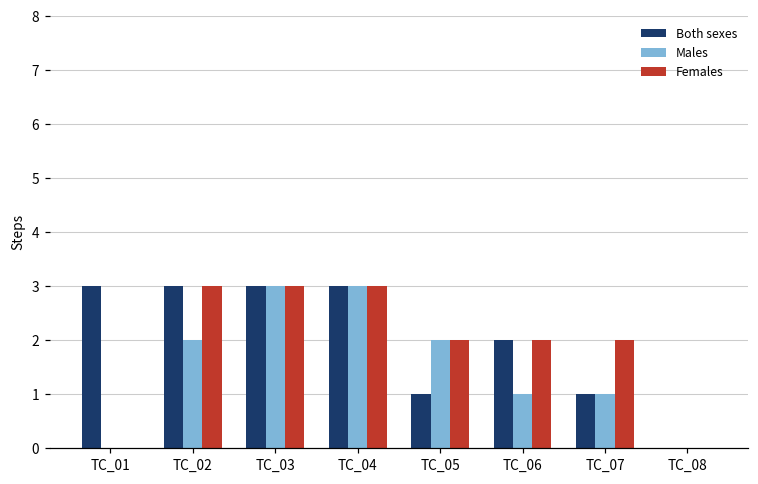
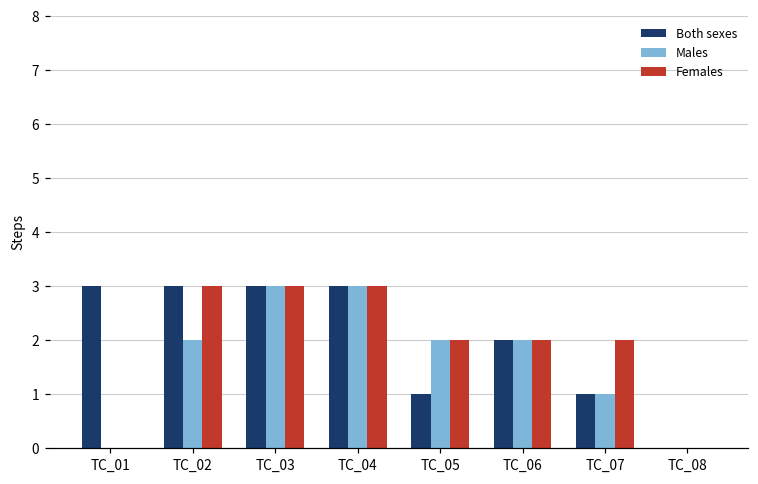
  {
    "Both sexes": {
      "TC_01": 3,
      "TC_02": 3,
      "TC_03": 3,
      "TC_04": 3,
      "TC_05": 1,
      "TC_06": 2,
      "TC_07": 1,
      "TC_08": 0
    },
    "Males": {
      "TC_01": 0,
      "TC_02": 2,
      "TC_03": 3,
      "TC_04": 3,
      "TC_05": 2,
-     "TC_06": 1,
+     "TC_06": 2,
      "TC_07": 1,
      "TC_08": 0
    },
    "Females": {
      "TC_01": 0,
      "TC_02": 3,
      "TC_03": 3,
      "TC_04": 3,
      "TC_05": 2,
      "TC_06": 2,
      "TC_07": 2,
      "TC_08": 0
    }
  }
